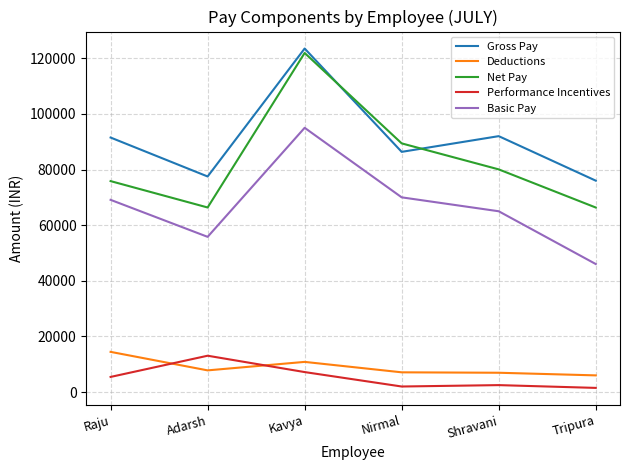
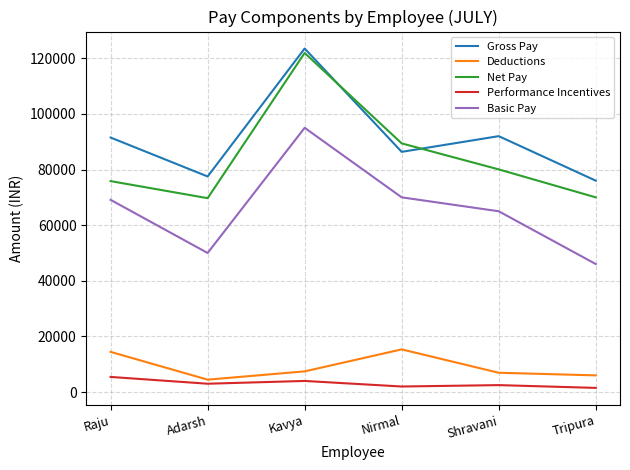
  {
    "Gross Pay": {
      "Raju": 92000,
      "Adarsh": 78000,
      "Kavya": 124000,
      "Nirmal": 86000,
      "Shravani": 92000,
      "Tripura": 76000
    },
    "Deductions": {
      "Raju": 14000,
-     "Adarsh": 8000,
-     "Kavya": 11000,
-     "Nirmal": 7000,
+     "Adarsh": 4000,
+     "Kavya": 7000,
+     "Nirmal": 15000,
      "Shravani": 7000,
      "Tripura": 6000
    },
    "Net Pay": {
      "Raju": 76000,
-     "Adarsh": 66000,
+     "Adarsh": 70000,
      "Kavya": 122000,
      "Nirmal": 89000,
      "Shravani": 80000,
-     "Tripura": 66000
+     "Tripura": 70000
    },
    "Performance Incentives": {
      "Raju": 5000,
-     "Adarsh": 13000,
-     "Kavya": 7000,
+     "Adarsh": 3000,
+     "Kavya": 4000,
      "Nirmal": 2000,
      "Shravani": 3000,
      "Tripura": 2000
    },
    "Basic Pay": {
      "Raju": 69000,
-     "Adarsh": 56000,
+     "Adarsh": 50000,
      "Kavya": 95000,
      "Nirmal": 70000,
      "Shravani": 65000,
      "Tripura": 46000
    }
  }
